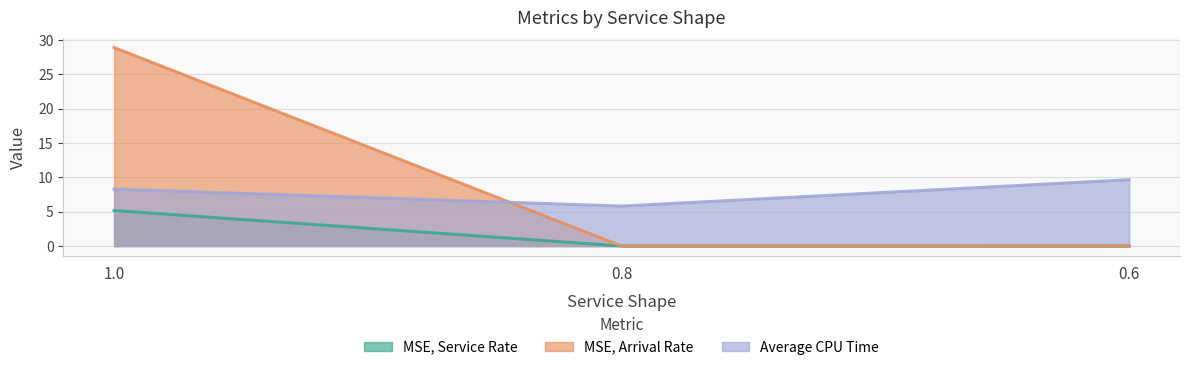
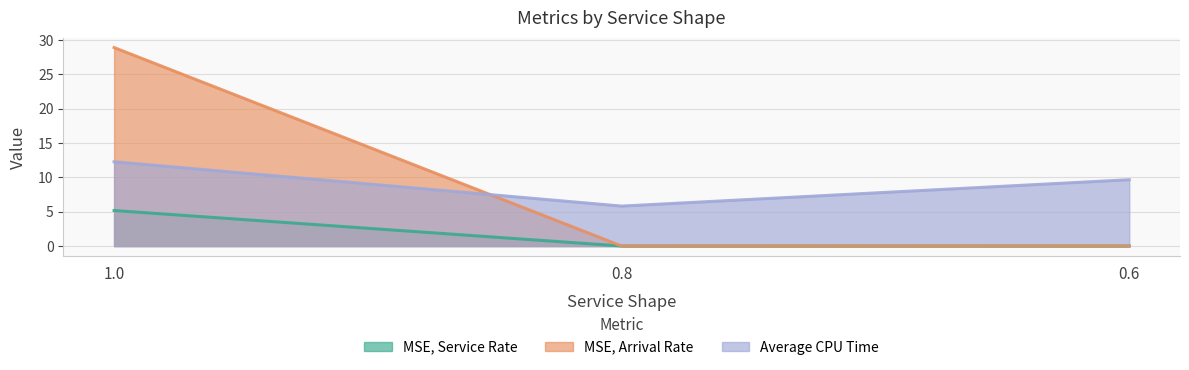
  {
    "MSE, Service Rate": {
      "1.0": 5
    },
    "MSE, Arrival Rate": {
      "1.0": 29
    },
    "Average CPU Time": {
-     "1.0": 8,
+     "1.0": 12,
      "0.8": 6,
      "0.6": 10
    }
  }
